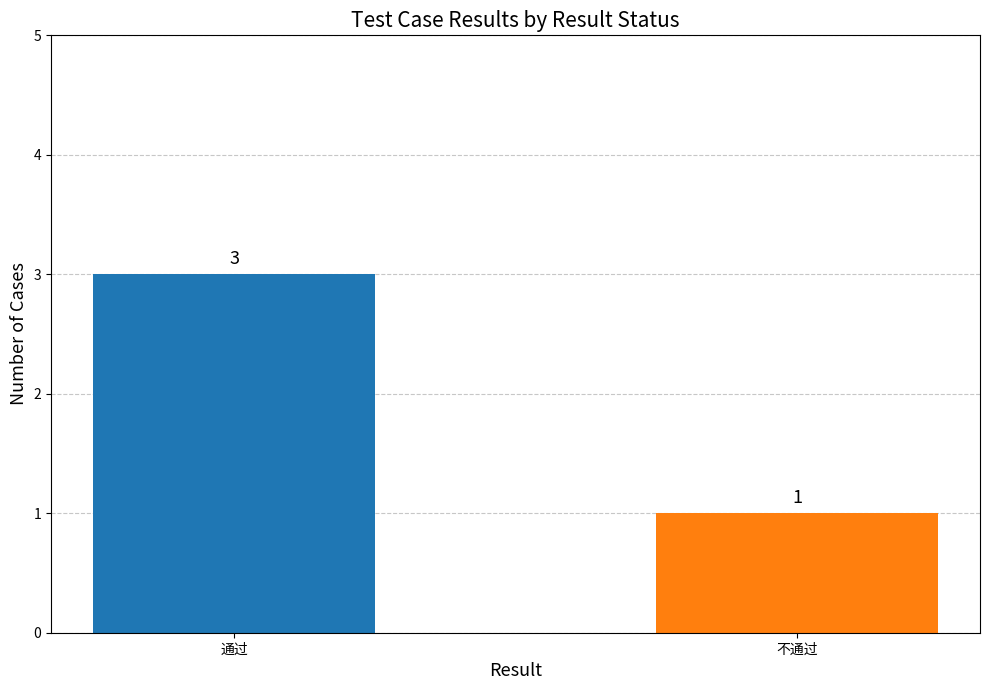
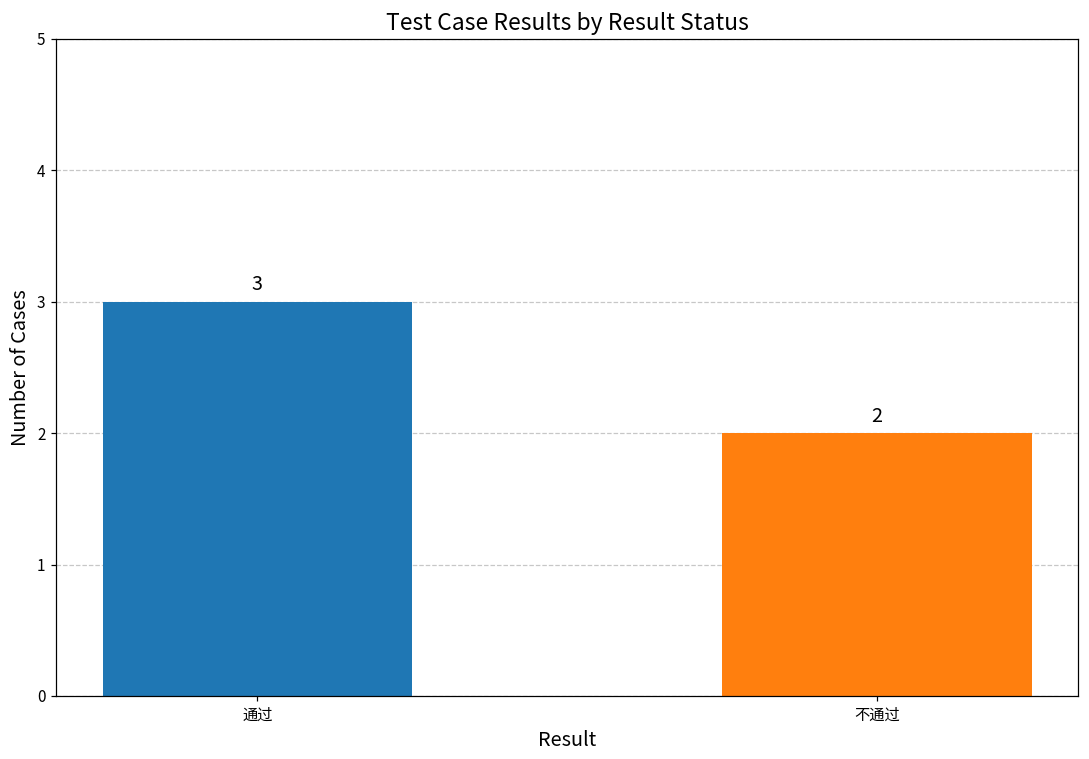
  {
    "通过": 3,
-   "不通过": 1
+   "不通过": 2
  }
